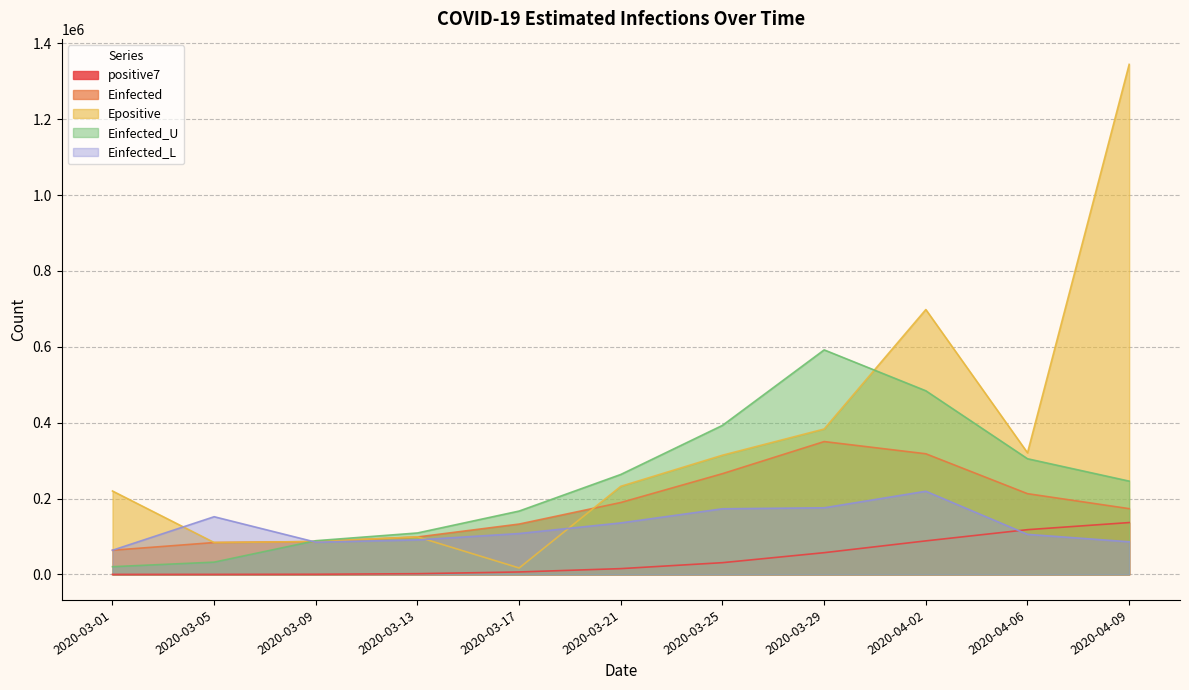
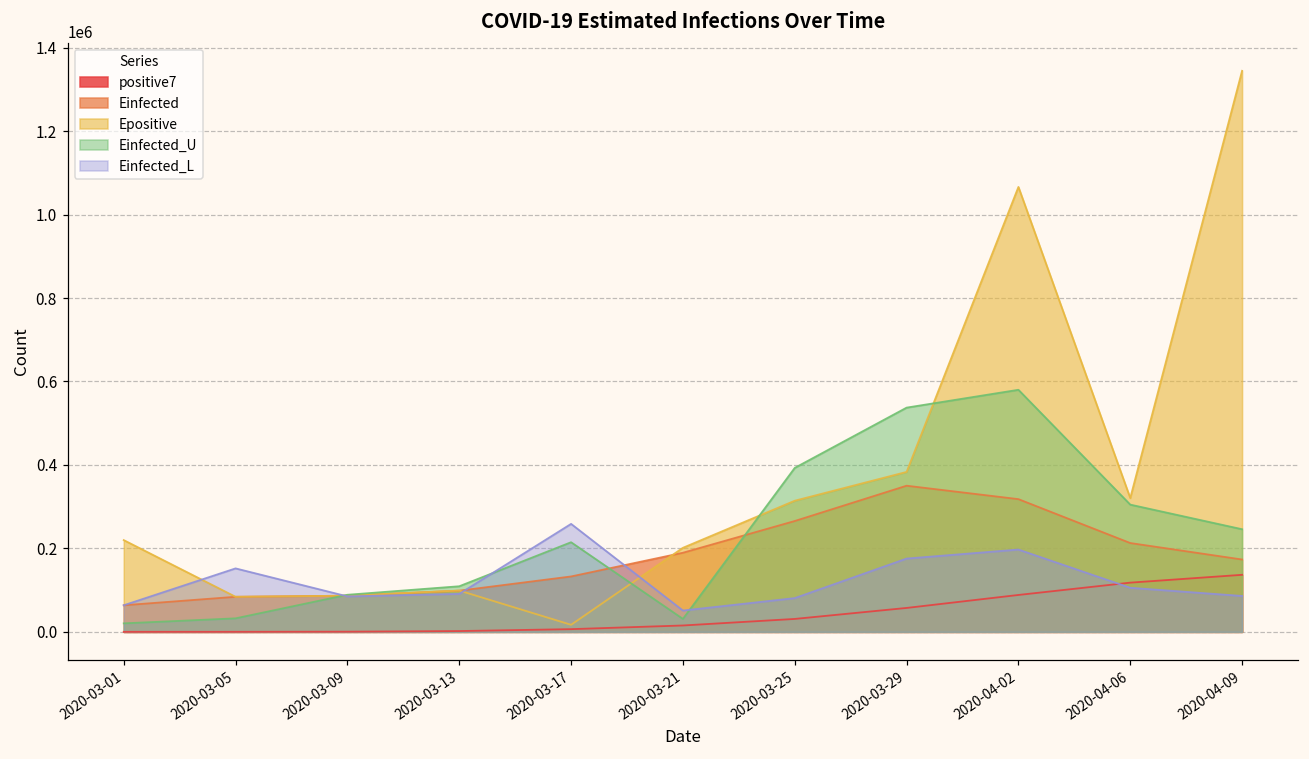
  {
    "Epositive": {
      "2020-03-01": 220000,
      "2020-03-17": 20000,
-     "2020-03-21": 230000,
+     "2020-03-21": 200000,
      "2020-03-25": 310000,
      "2020-03-29": 380000,
-     "2020-04-02": 700000,
+     "2020-04-02": 1070000,
      "2020-04-06": 320000,
      "2020-04-09": 1340000
    },
    "Einfected_U": {
      "2020-03-01": 20000,
      "2020-03-05": 30000,
      "2020-03-13": 110000,
-     "2020-03-17": 170000,
-     "2020-03-21": 260000,
+     "2020-03-17": 210000,
+     "2020-03-21": 30000,
      "2020-03-25": 390000,
-     "2020-03-29": 590000,
-     "2020-04-02": 480000,
+     "2020-03-29": 540000,
+     "2020-04-02": 580000,
      "2020-04-06": 300000,
      "2020-04-09": 250000
    },
    "Einfected_L": {
      "2020-03-05": 150000,
      "2020-03-13": 90000,
-     "2020-03-17": 110000,
-     "2020-03-21": 140000,
-     "2020-03-25": 170000,
+     "2020-03-17": 260000,
+     "2020-03-21": 50000,
+     "2020-03-25": 80000,
      "2020-03-29": 180000,
-     "2020-04-02": 220000,
+     "2020-04-02": 200000,
      "2020-04-06": 110000,
      "2020-04-09": 90000
    }
  }
